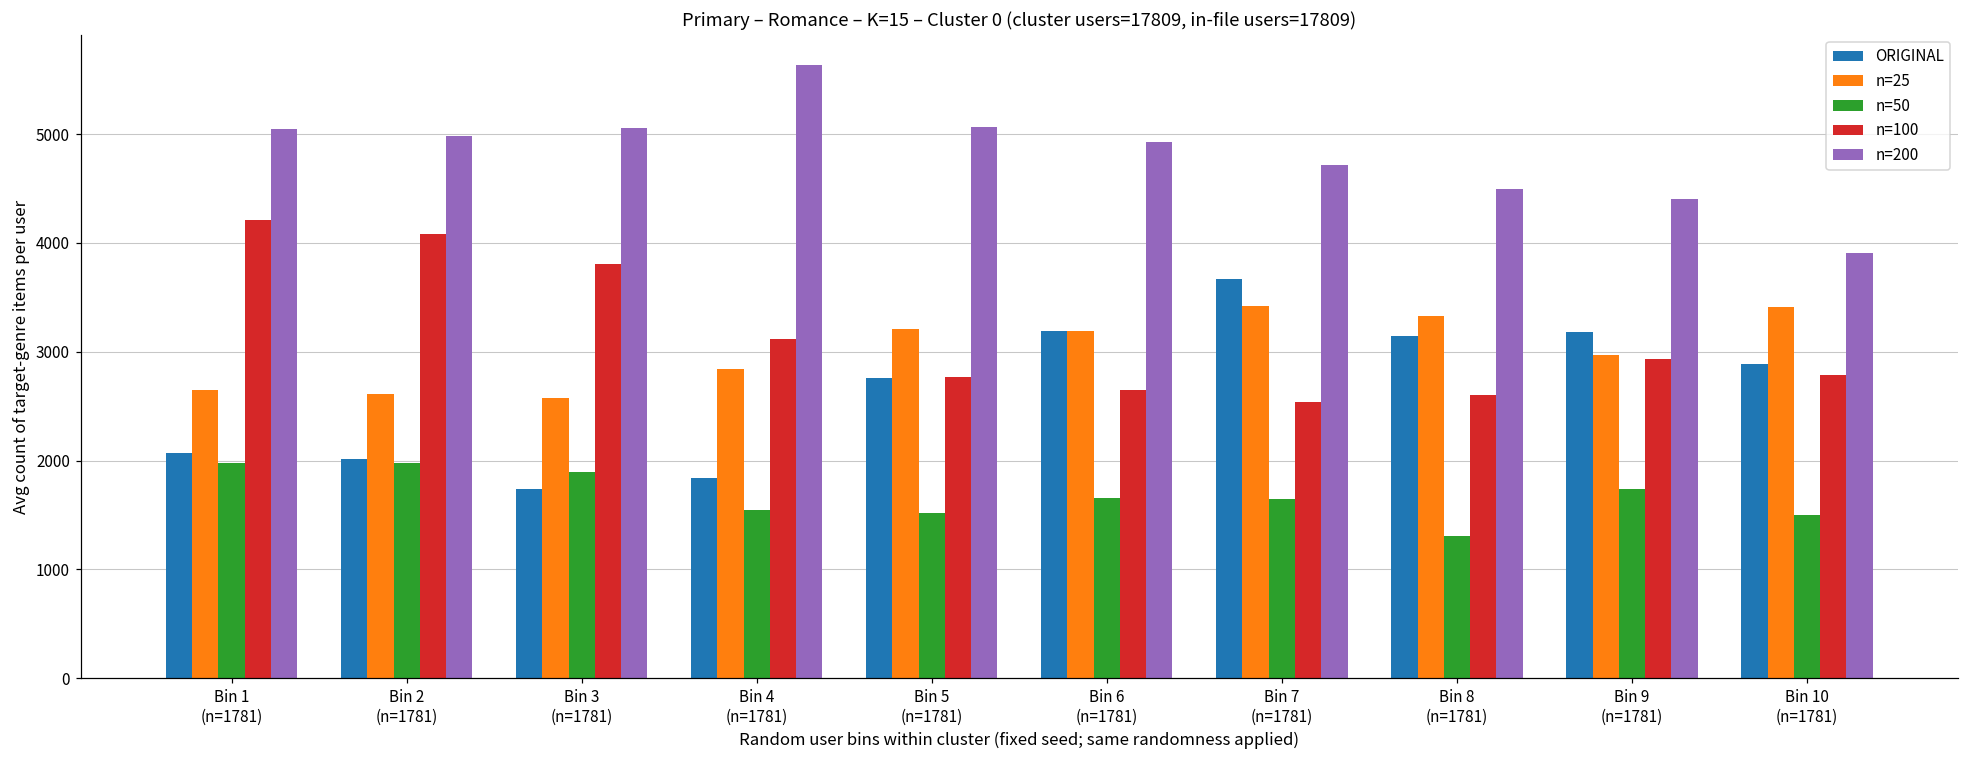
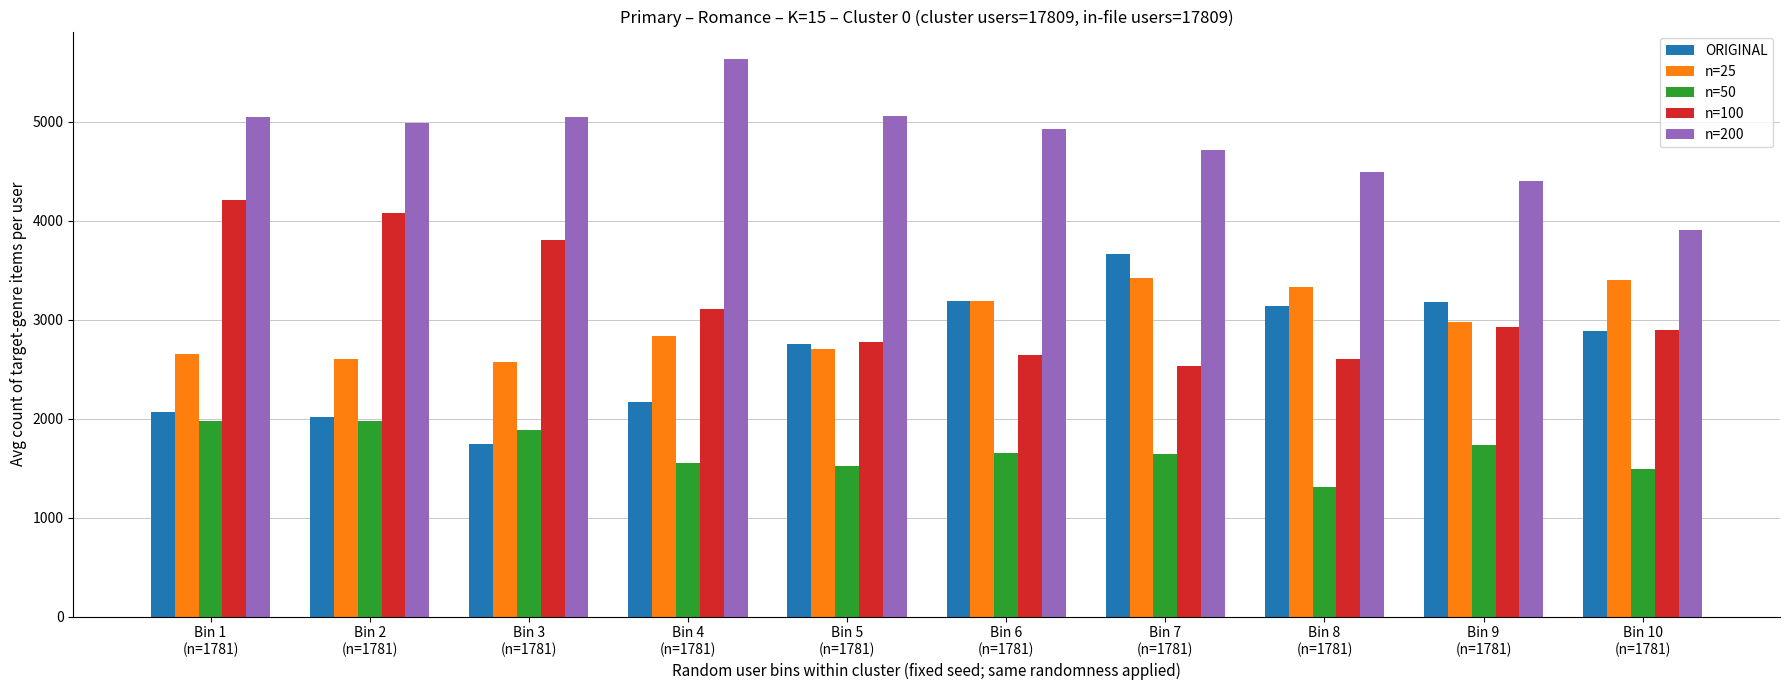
  {
    "ORIGINAL": {
      "Bin 1 (n=1781)": 2100,
      "Bin 2 (n=1781)": 2000,
      "Bin 3 (n=1781)": 1700,
-     "Bin 4 (n=1781)": 1800,
+     "Bin 4 (n=1781)": 2200,
      "Bin 5 (n=1781)": 2800,
      "Bin 6 (n=1781)": 3200,
      "Bin 7 (n=1781)": 3700,
      "Bin 8 (n=1781)": 3100,
      "Bin 9 (n=1781)": 3200,
      "Bin 10 (n=1781)": 2900
    },
    "n=25": {
      "Bin 1 (n=1781)": 2700,
      "Bin 2 (n=1781)": 2600,
      "Bin 3 (n=1781)": 2600,
      "Bin 4 (n=1781)": 2800,
-     "Bin 5 (n=1781)": 3200,
+     "Bin 5 (n=1781)": 2700,
      "Bin 6 (n=1781)": 3200,
      "Bin 7 (n=1781)": 3400,
      "Bin 8 (n=1781)": 3300,
      "Bin 9 (n=1781)": 3000,
      "Bin 10 (n=1781)": 3400
    },
    "n=50": {
      "Bin 1 (n=1781)": 2000,
      "Bin 2 (n=1781)": 2000,
      "Bin 3 (n=1781)": 1900,
      "Bin 4 (n=1781)": 1500,
      "Bin 5 (n=1781)": 1500,
      "Bin 6 (n=1781)": 1700,
      "Bin 7 (n=1781)": 1600,
      "Bin 8 (n=1781)": 1300,
      "Bin 9 (n=1781)": 1700,
      "Bin 10 (n=1781)": 1500
    },
    "n=100": {
      "Bin 1 (n=1781)": 4200,
      "Bin 2 (n=1781)": 4100,
      "Bin 3 (n=1781)": 3800,
      "Bin 4 (n=1781)": 3100,
      "Bin 5 (n=1781)": 2800,
      "Bin 6 (n=1781)": 2600,
      "Bin 7 (n=1781)": 2500,
      "Bin 8 (n=1781)": 2600,
      "Bin 9 (n=1781)": 2900,
-     "Bin 10 (n=1781)": 2800
+     "Bin 10 (n=1781)": 2900
    },
    "n=200": {
      "Bin 1 (n=1781)": 5100,
      "Bin 2 (n=1781)": 5000,
      "Bin 3 (n=1781)": 5100,
      "Bin 4 (n=1781)": 5600,
      "Bin 5 (n=1781)": 5100,
      "Bin 6 (n=1781)": 4900,
      "Bin 7 (n=1781)": 4700,
      "Bin 8 (n=1781)": 4500,
      "Bin 9 (n=1781)": 4400,
      "Bin 10 (n=1781)": 3900
    }
  }
